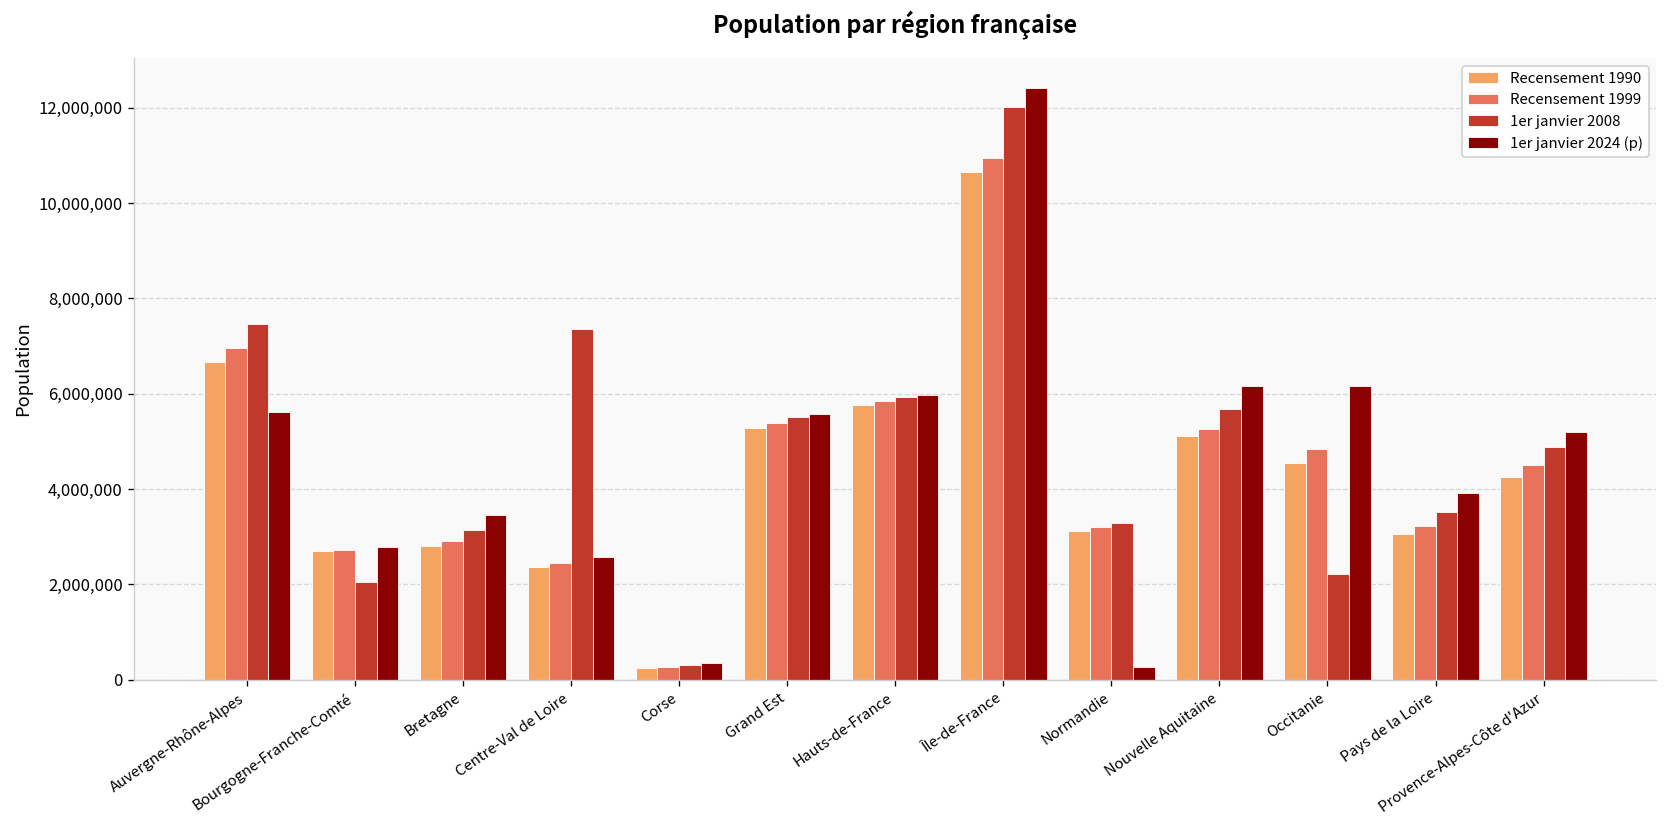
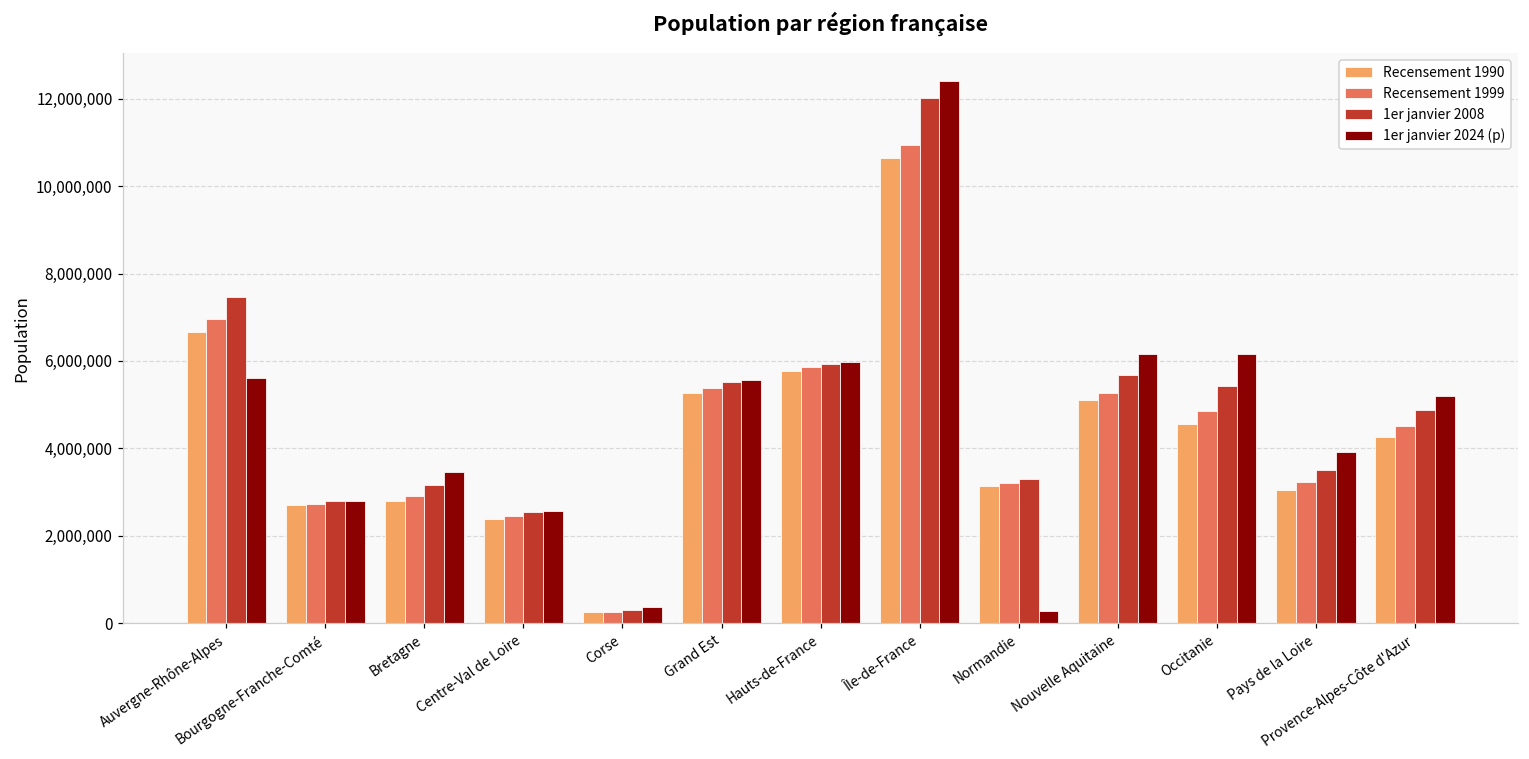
  {
    "1er janvier 2008": {
      "Auvergne-Rhône-Alpes": "7,500,000",
-     "Bourgogne-Franche-Comté": "2,100,000",
+     "Bourgogne-Franche-Comté": "2,800,000",
      "Bretagne": "3,100,000",
-     "Centre-Val de Loire": "7,400,000",
+     "Centre-Val de Loire": "2,500,000",
      "Corse": "300,000",
      "Grand Est": "5,500,000",
      "Hauts-de-France": "5,900,000",
      "Île-de-France": "12,000,000",
      "Normandie": "3,300,000",
      "Nouvelle Aquitaine": "5,700,000",
-     "Occitanie": "2,200,000",
+     "Occitanie": "5,400,000",
      "Pays de la Loire": "3,500,000",
      "Provence-Alpes-Côte d'Azur": "4,900,000"
    },
    "1er janvier 2024 (p)": {
      "Auvergne-Rhône-Alpes": "5,600,000",
      "Bourgogne-Franche-Comté": "2,800,000",
      "Bretagne": "3,500,000",
      "Centre-Val de Loire": "2,600,000",
      "Corse": "400,000",
      "Grand Est": "5,600,000",
      "Hauts-de-France": "6,000,000",
      "Île-de-France": "12,400,000",
      "Normandie": "300,000",
      "Nouvelle Aquitaine": "6,200,000",
      "Occitanie": "6,200,000",
      "Pays de la Loire": "3,900,000",
      "Provence-Alpes-Côte d'Azur": "5,200,000"
    }
  }
